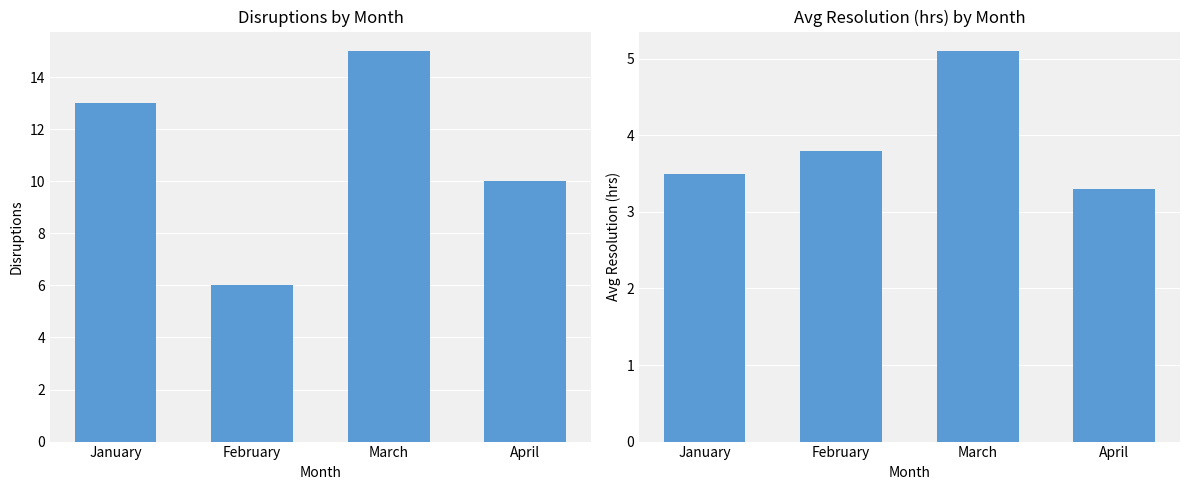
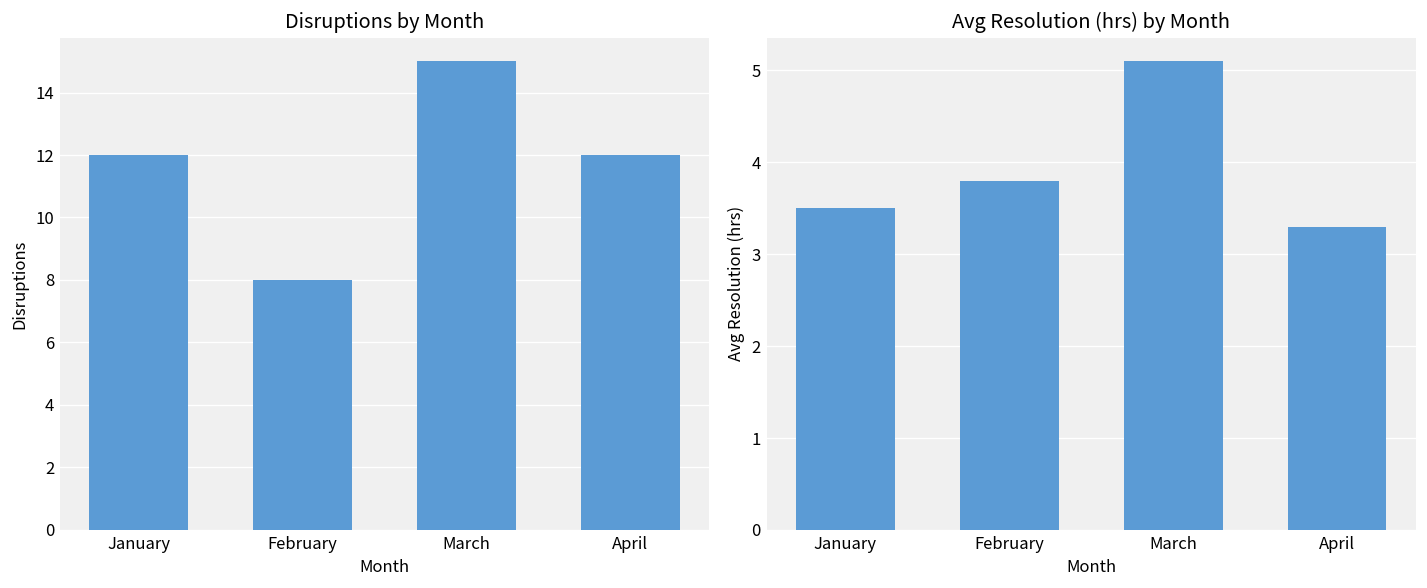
  {
    "Disruptions by Month": {
-     "January": 13,
-     "February": 6,
+     "January": 12,
+     "February": 8,
      "March": 15,
-     "April": 10
+     "April": 12
    },
    "Avg Resolution (hrs) by Month": {
      "January": 3.5,
      "February": 3.8,
      "March": 5.1,
      "April": 3.3
    }
  }
